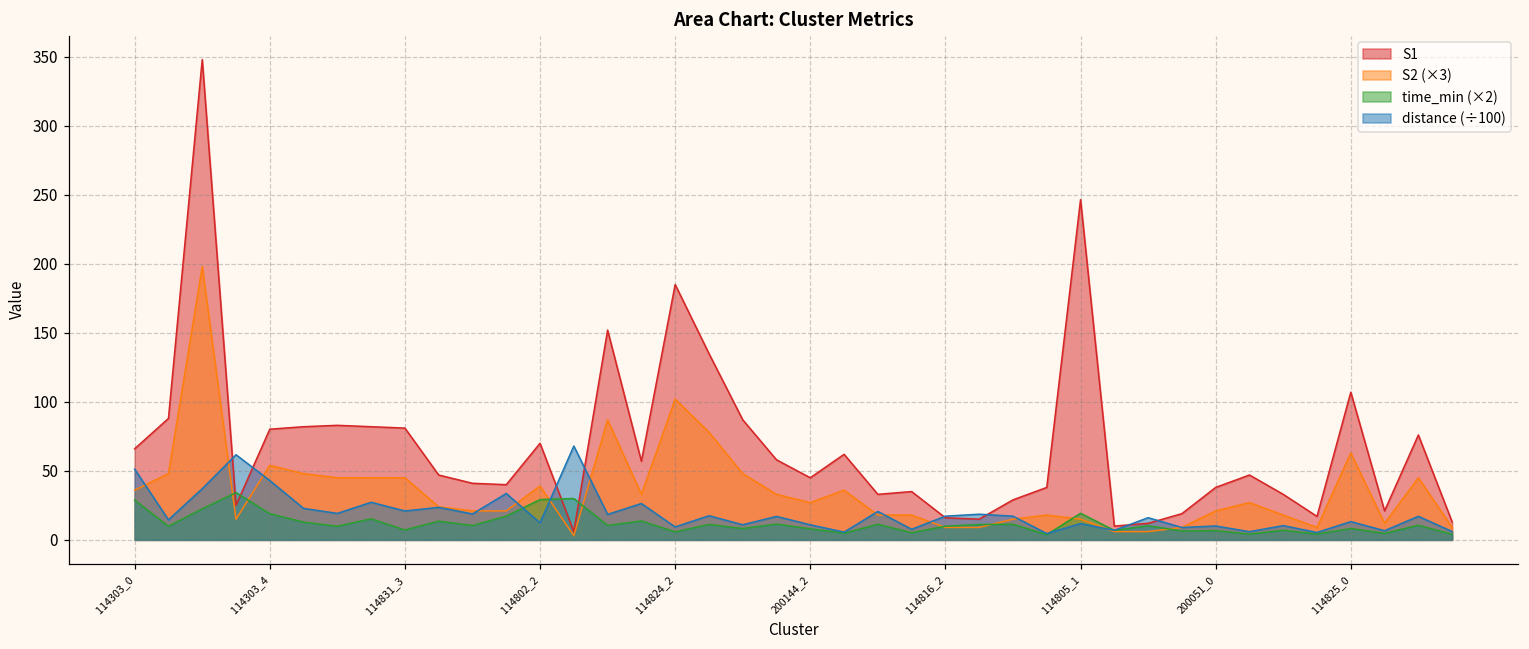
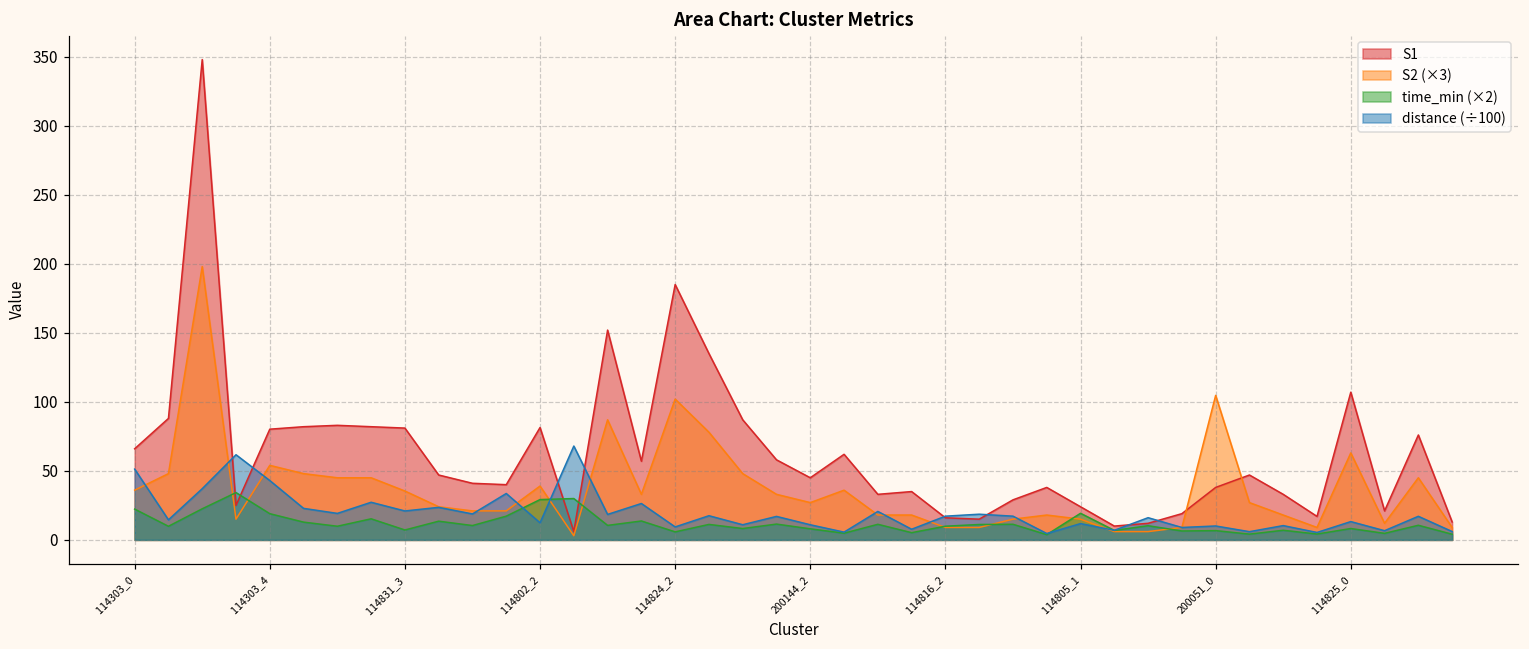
  {
    "S1": {
      "114303_0": 66,
      "114303_4": 80,
      "114831_3": 81,
-     "114802_2": 70,
+     "114802_2": 81,
      "114824_2": 185,
      "200144_2": 45,
-     "114805_1": 247,
+     "114805_1": 24,
      "200051_0": 38,
      "114825_0": 107
    },
    "S2 (×3)": {
      "114303_0": 36,
      "114303_4": 54,
-     "114831_3": 45,
+     "114831_3": 35,
      "114802_2": 39,
      "114824_2": 102,
      "200144_2": 27,
      "114805_1": 15,
-     "200051_0": 21,
+     "200051_0": 105,
      "114825_0": 63
    },
    "time_min (×2)": {
-     "114303_0": 29,
+     "114303_0": 22,
      "114303_4": 19,
      "114831_3": 7,
      "114802_2": 29,
      "114824_2": 6,
      "200144_2": 8,
      "114805_1": 19,
      "200051_0": 7,
      "114825_0": 8
    },
    "distance (÷100)": {
      "114303_0": 51,
      "114303_4": 43,
      "114831_3": 21,
      "114802_2": 12,
      "114824_2": 9,
      "200144_2": 11,
      "114805_1": 12,
      "200051_0": 10,
      "114825_0": 13
    }
  }
